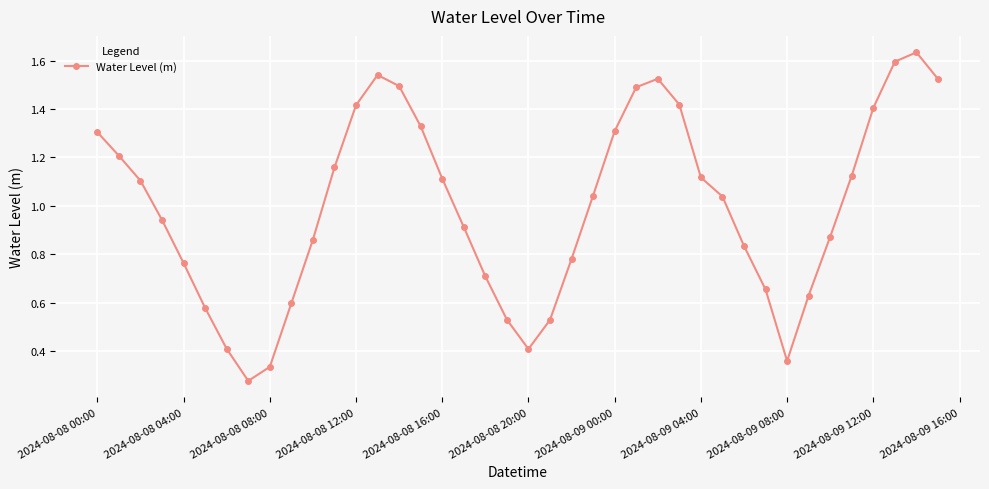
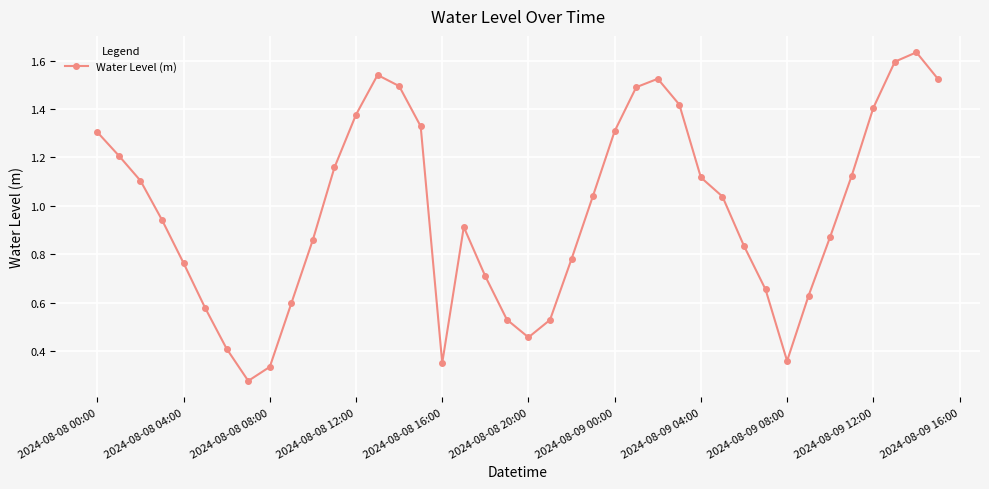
  {
    "2024-08-08 00:00": 1.30,
    "2024-08-08 04:00": 0.76,
    "2024-08-08 08:00": 0.33,
-   "2024-08-08 12:00": 1.42,
-   "2024-08-08 16:00": 1.11,
-   "2024-08-08 20:00": 0.41,
+   "2024-08-08 12:00": 1.38,
+   "2024-08-08 16:00": 0.35,
+   "2024-08-08 20:00": 0.46,
    "2024-08-09 00:00": 1.31,
    "2024-08-09 04:00": 1.12,
    "2024-08-09 08:00": 0.36,
    "2024-08-09 12:00": 1.40
  }
